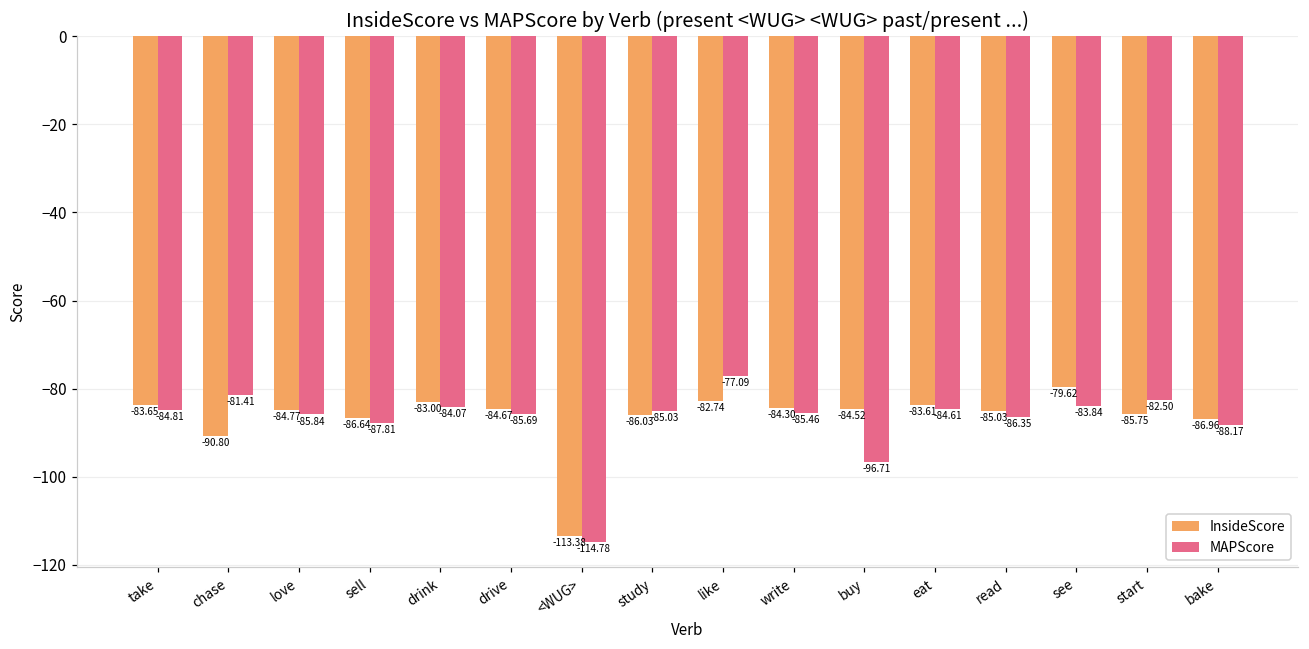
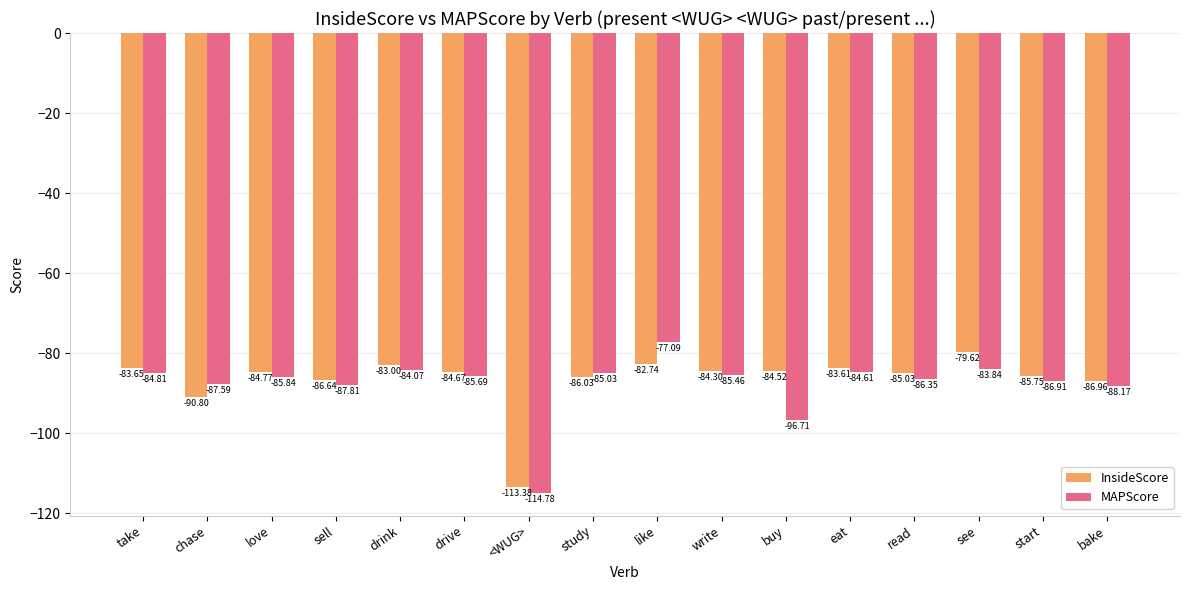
  {
    "InsideScore": {
      "take": -83.65,
      "chase": -90.80,
      "love": -84.77,
      "sell": -86.64,
      "drink": -83.00,
      "drive": -84.67,
      "<WUG>": -113.38,
      "study": -86.03,
      "like": -82.74,
      "write": -84.30,
      "buy": -84.52,
      "eat": -83.61,
      "read": -85.03,
      "see": -79.62,
      "start": -85.75,
      "bake": -86.96
    },
    "MAPScore": {
      "take": -84.81,
-     "chase": -81.41,
+     "chase": -87.59,
      "love": -85.84,
      "sell": -87.81,
      "drink": -84.07,
      "drive": -85.69,
      "<WUG>": -114.78,
      "study": -85.03,
      "like": -77.09,
      "write": -85.46,
      "buy": -96.71,
      "eat": -84.61,
      "read": -86.35,
      "see": -83.84,
-     "start": -82.50,
+     "start": -86.91,
      "bake": -88.17
    }
  }
